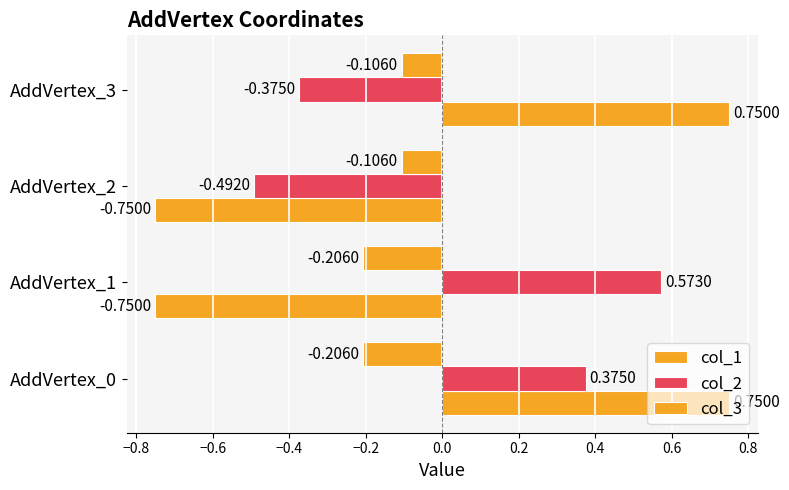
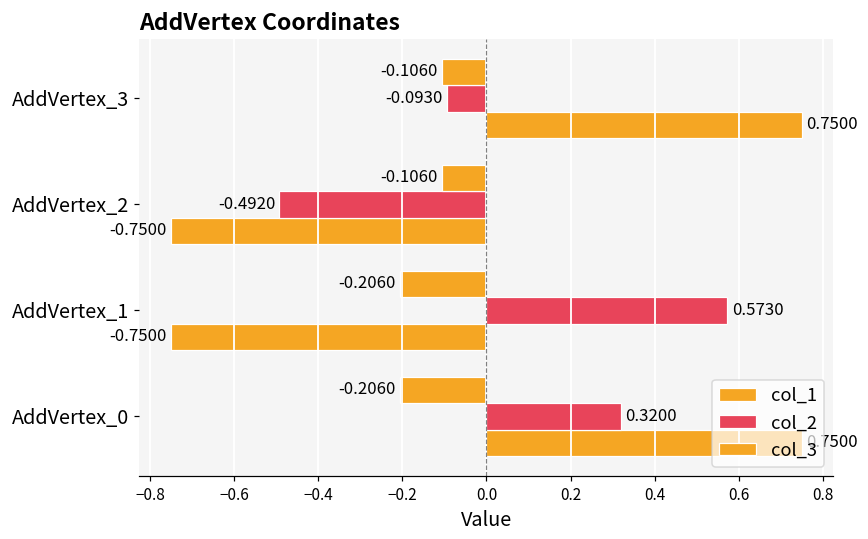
  {
    "col_2": {
-     "AddVertex_3": -0.3750,
+     "AddVertex_3": -0.0930,
      "AddVertex_2": -0.4920,
      "AddVertex_1": 0.5730,
-     "AddVertex_0": 0.3750
+     "AddVertex_0": 0.3200
    }
  }
